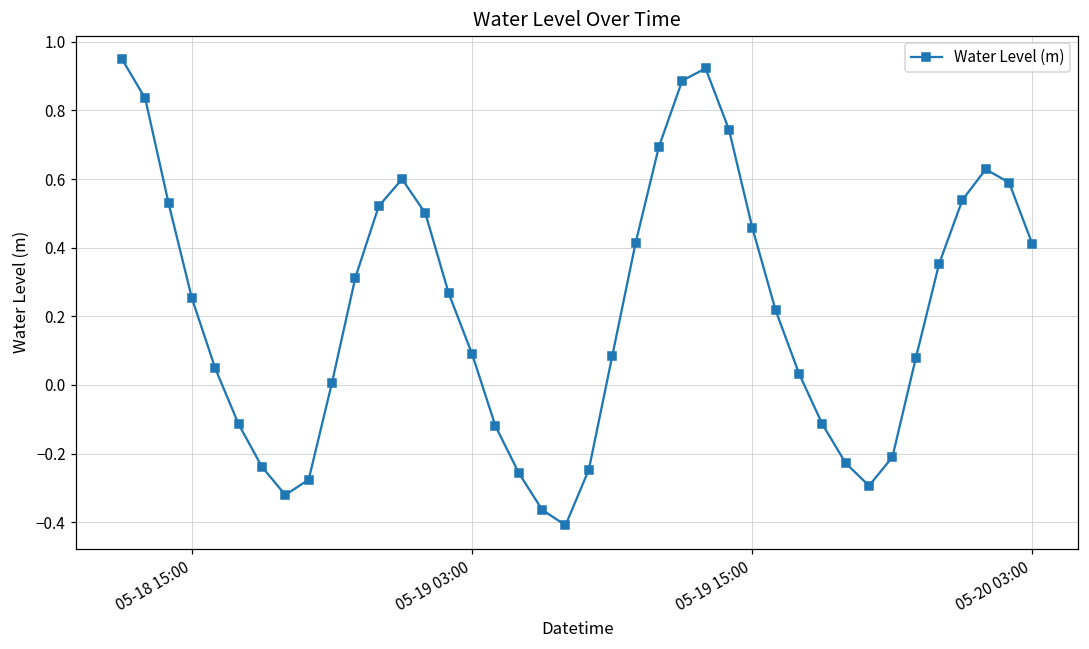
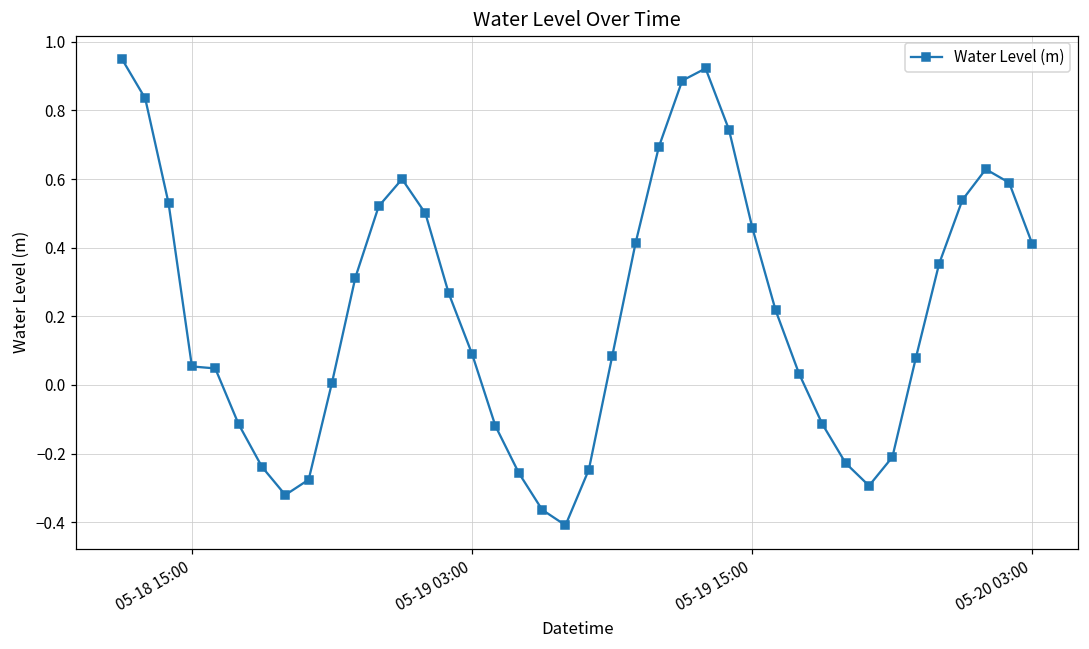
  {
-   "05-18 15:00": 0.25,
+   "05-18 15:00": 0.05,
    "05-19 03:00": 0.09,
    "05-19 15:00": 0.46,
    "05-20 03:00": 0.41
  }
